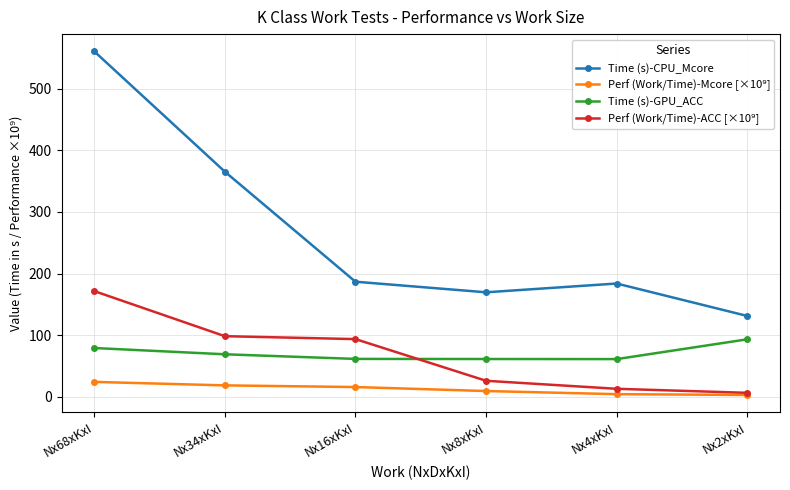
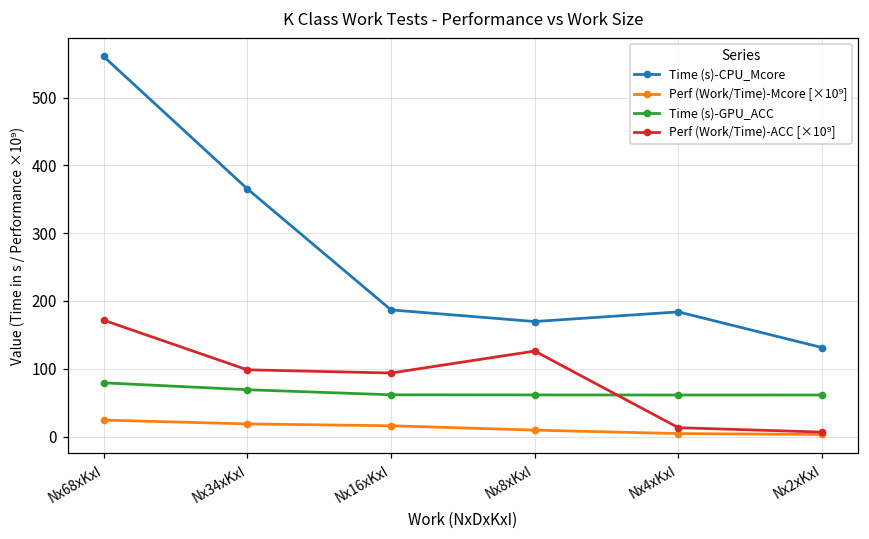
  {
    "Time (s)-CPU_Mcore": {
      "Nx68xKxI": 560,
      "Nx34xKxI": 370,
      "Nx16xKxI": 190,
      "Nx8xKxI": 170,
      "Nx4xKxI": 180,
      "Nx2xKxI": 130
    },
    "Perf (Work/Time)-Mcore [×10⁹]": {
      "Nx68xKxI": 20,
      "Nx34xKxI": 20,
      "Nx16xKxI": 20,
      "Nx8xKxI": 10,
      "Nx4xKxI": 0
    },
    "Time (s)-GPU_ACC": {
      "Nx68xKxI": 80,
      "Nx34xKxI": 70,
      "Nx16xKxI": 60,
      "Nx8xKxI": 60,
      "Nx4xKxI": 60,
-     "Nx2xKxI": 90
+     "Nx2xKxI": 60
    },
    "Perf (Work/Time)-ACC [×10⁹]": {
      "Nx68xKxI": 170,
      "Nx34xKxI": 100,
      "Nx16xKxI": 90,
-     "Nx8xKxI": 30,
+     "Nx8xKxI": 130,
      "Nx4xKxI": 10
    }
  }
